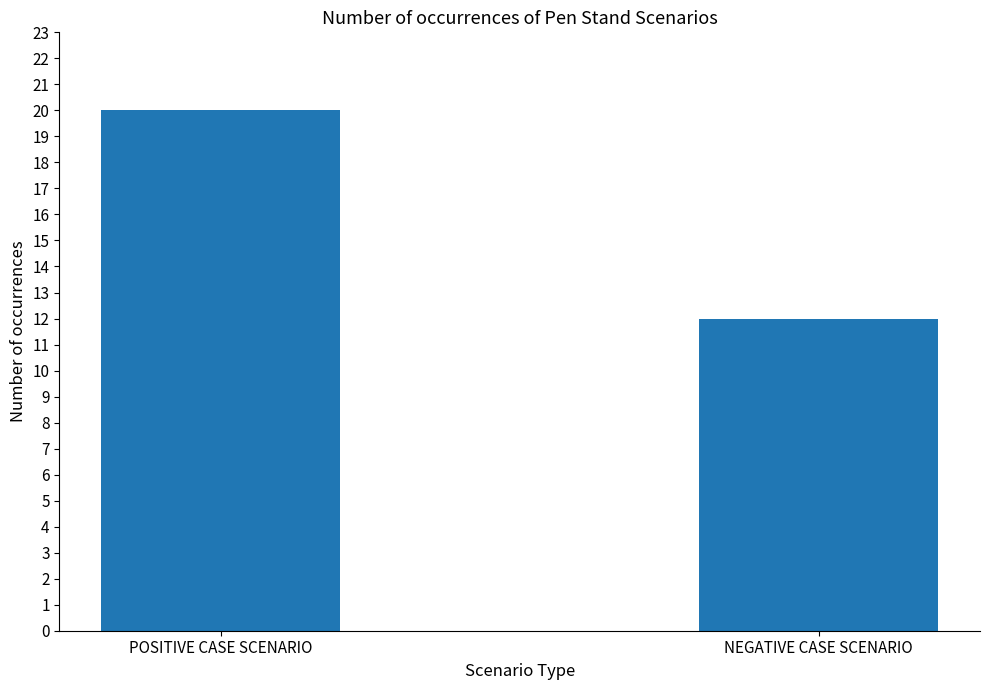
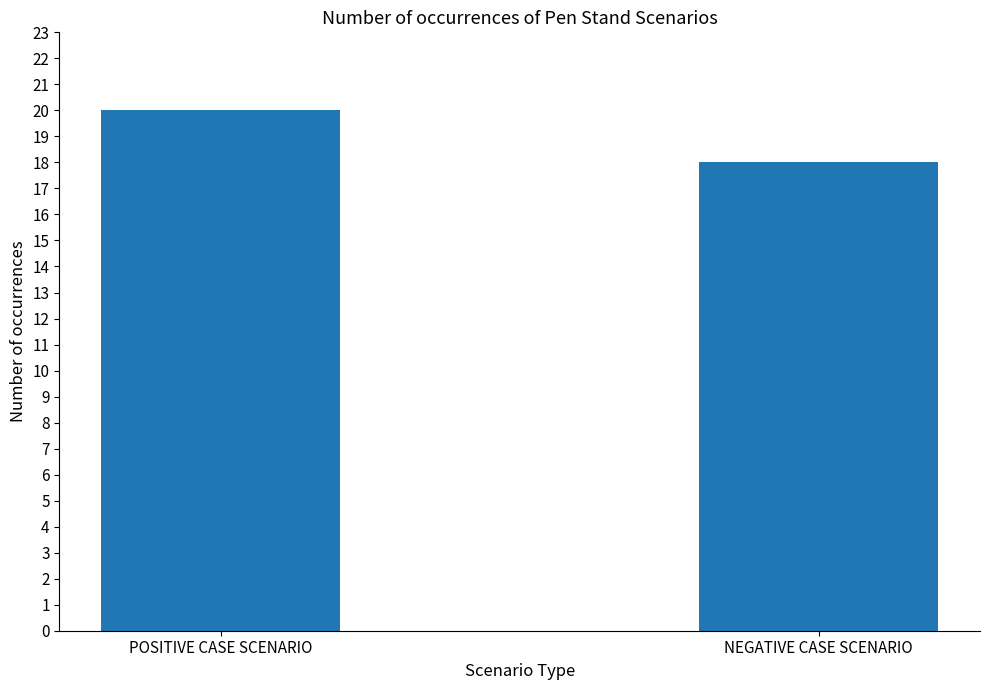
  {
    "POSITIVE CASE SCENARIO": 20,
-   "NEGATIVE CASE SCENARIO": 12
+   "NEGATIVE CASE SCENARIO": 18
  }
